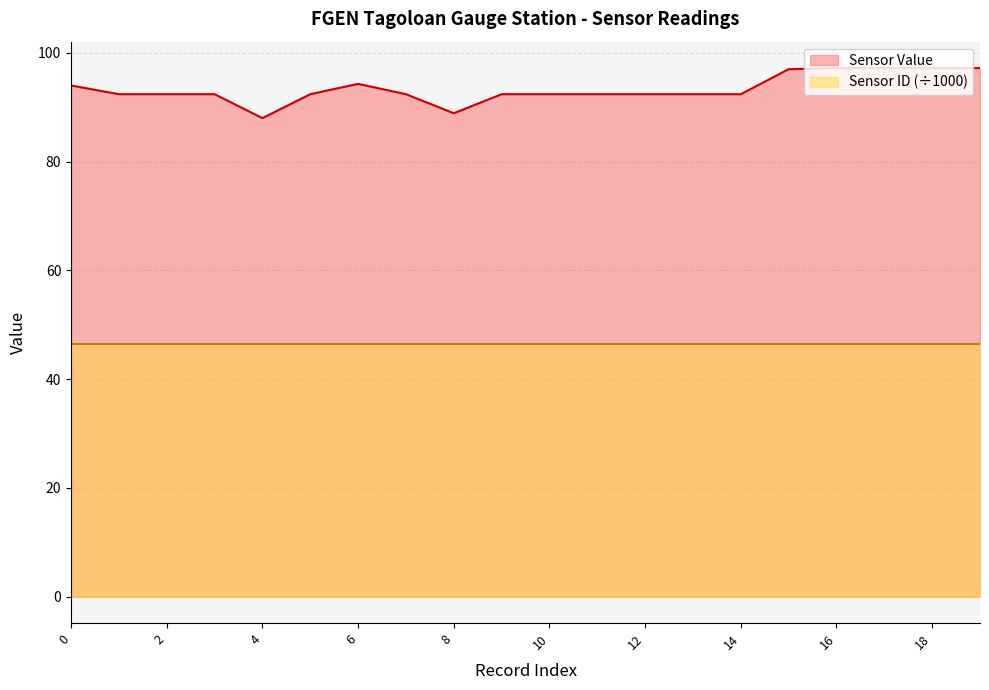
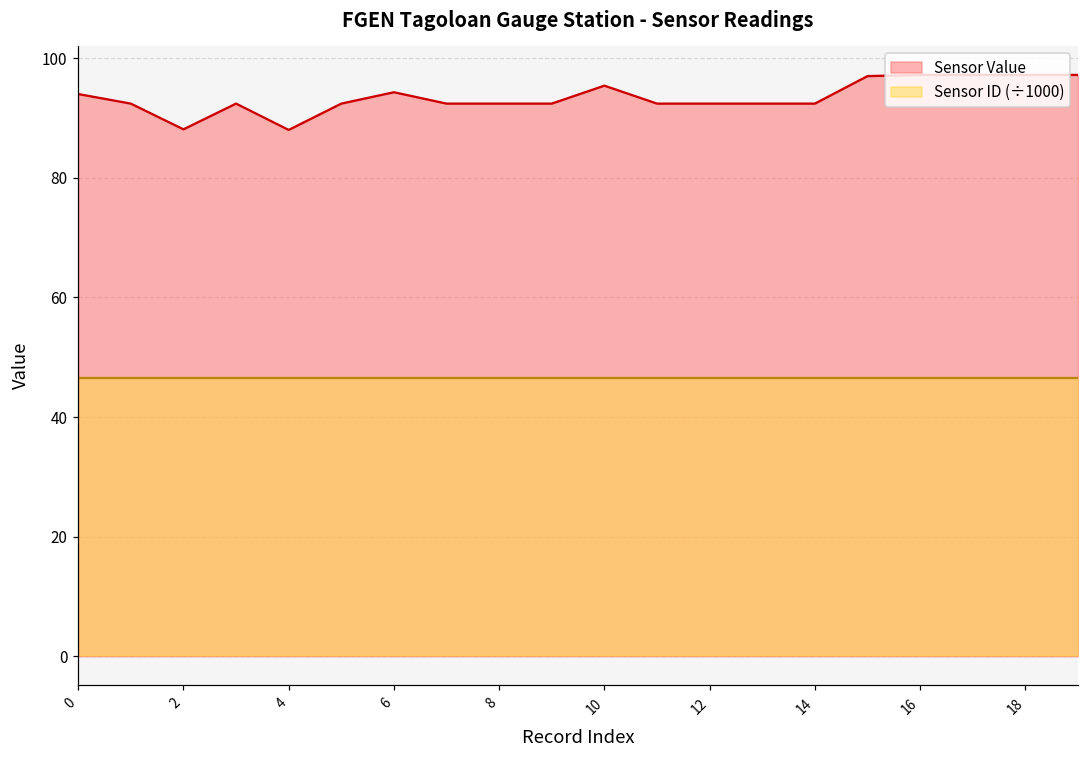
  {
    "Sensor Value": {
      "0": 94,
-     "2": 92,
+     "2": 88,
      "4": 88,
      "6": 94,
-     "8": 89,
-     "10": 92,
+     "8": 92,
+     "10": 95,
      "12": 92,
      "14": 92
    },
    "Sensor ID (÷1000)": {
      "0": 46,
      "2": 46,
      "4": 46,
      "6": 46,
      "8": 46,
      "10": 46,
      "12": 46,
      "14": 46,
      "16": 46,
      "18": 46
    }
  }
